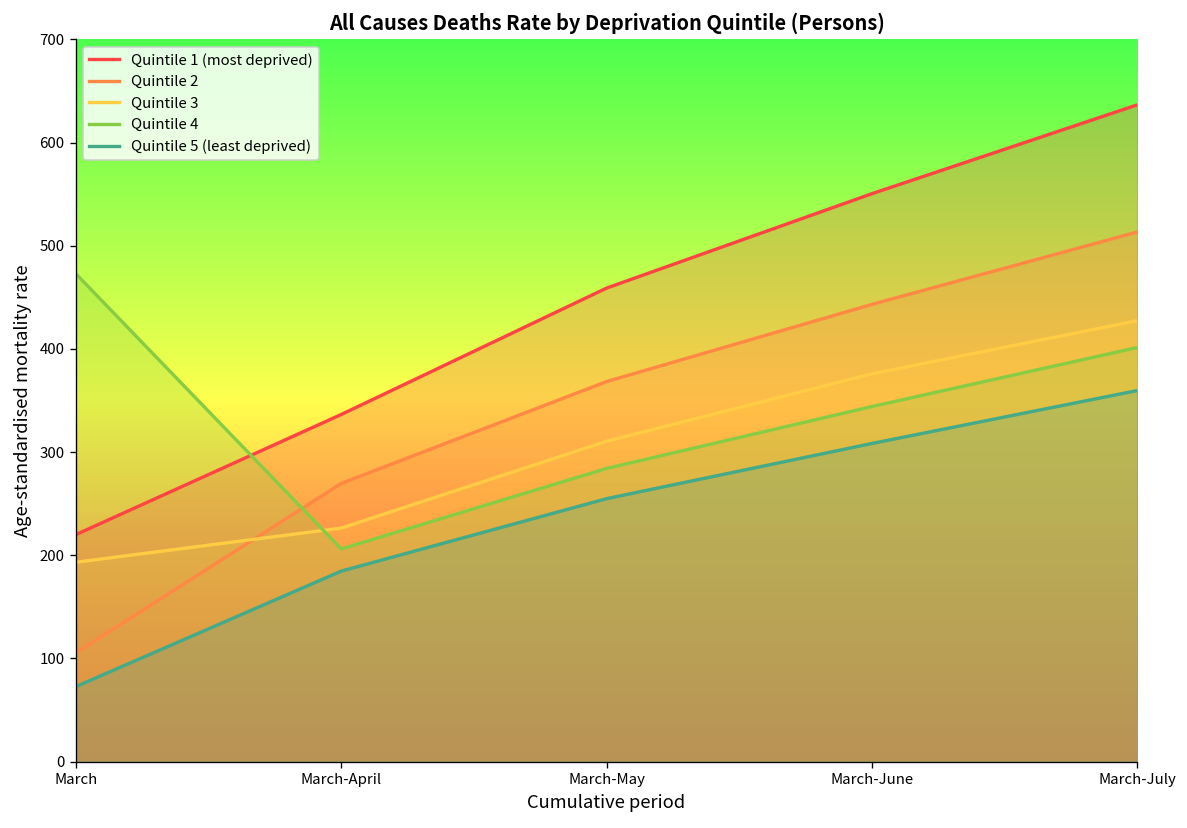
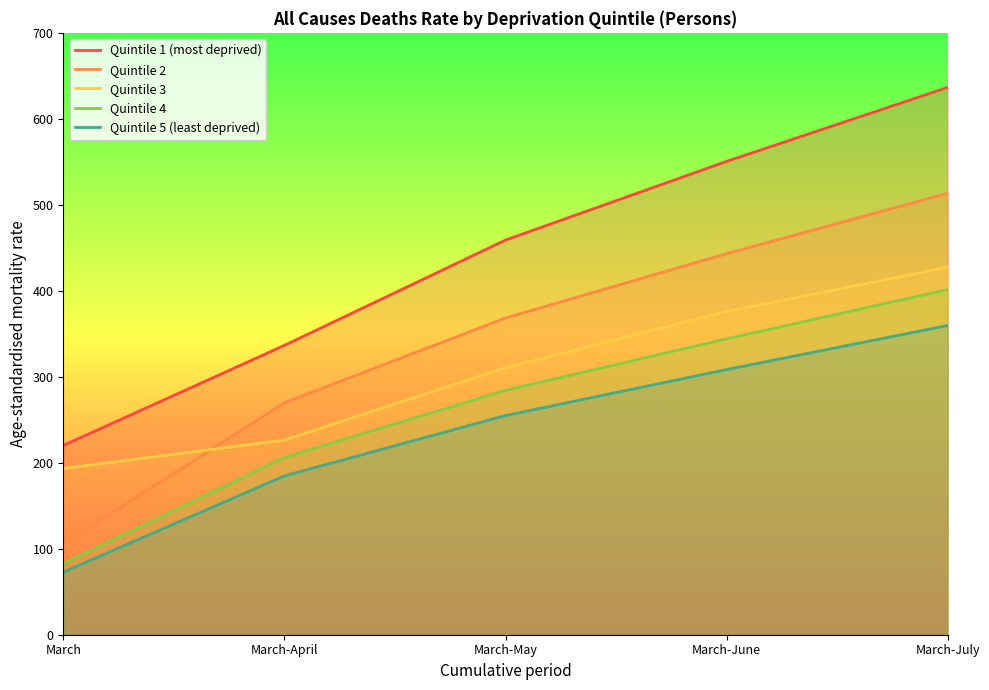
  {
    "Quintile 1 (most deprived)": {
      "March": 220,
      "March-April": 340,
      "March-May": 460,
      "March-June": 550,
      "March-July": 640
    },
    "Quintile 2": {
      "March": 110,
      "March-April": 270,
      "March-May": 370,
      "March-June": 440,
      "March-July": 510
    },
    "Quintile 3": {
      "March": 190,
      "March-April": 230,
      "March-May": 310,
      "March-June": 380,
      "March-July": 430
    },
    "Quintile 4": {
-     "March": 470,
+     "March": 80,
      "March-April": 210,
      "March-May": 280,
      "March-June": 340,
      "March-July": 400
    },
    "Quintile 5 (least deprived)": {
      "March": 70,
      "March-April": 180,
      "March-May": 250,
      "March-June": 310,
      "March-July": 360
    }
  }
